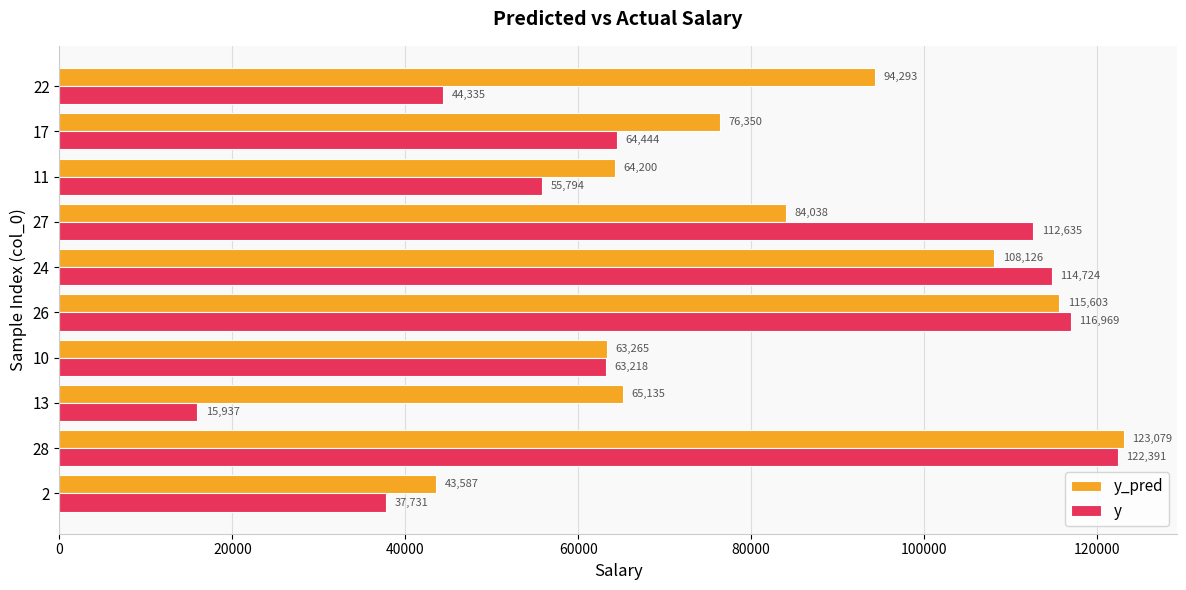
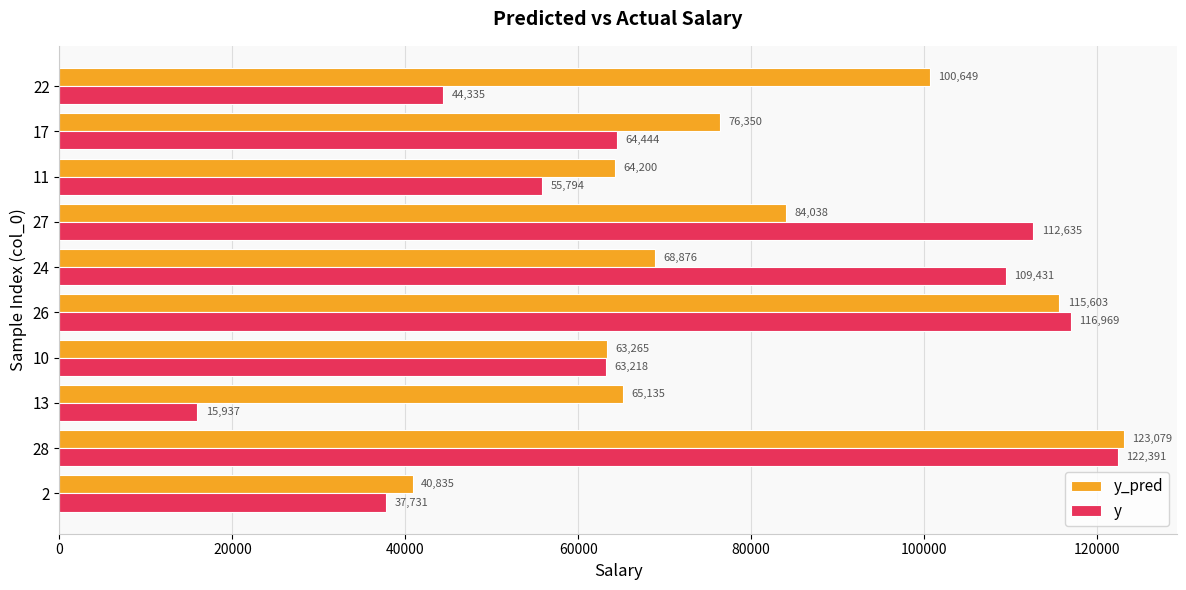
  {
    "y_pred": {
-     "22": "94,293",
+     "22": "100,649",
      "17": "76,350",
      "11": "64,200",
      "27": "84,038",
-     "24": "108,126",
+     "24": "68,876",
      "26": "115,603",
      "10": "63,265",
      "13": "65,135",
      "28": "123,079",
-     "2": "43,587"
+     "2": "40,835"
    },
    "y": {
      "22": "44,335",
      "17": "64,444",
      "11": "55,794",
      "27": "112,635",
-     "24": "114,724",
+     "24": "109,431",
      "26": "116,969",
      "10": "63,218",
      "13": "15,937",
      "28": "122,391",
      "2": "37,731"
    }
  }
